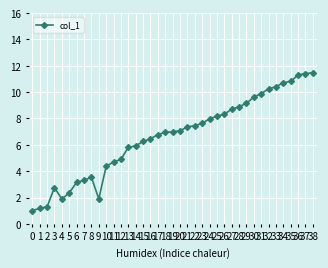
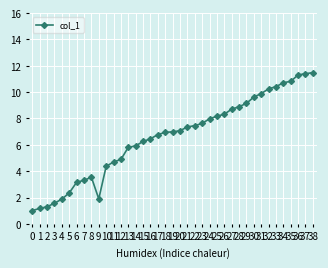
  {
    "0": 1.0,
    "1": 1.2,
    "2": 1.3,
-   "3": 2.8,
+   "3": 1.6,
    "4": 1.9,
    "5": 2.3,
    "6": 3.2,
    "7": 3.3,
    "8": 3.5,
    "9": 1.9
  }
